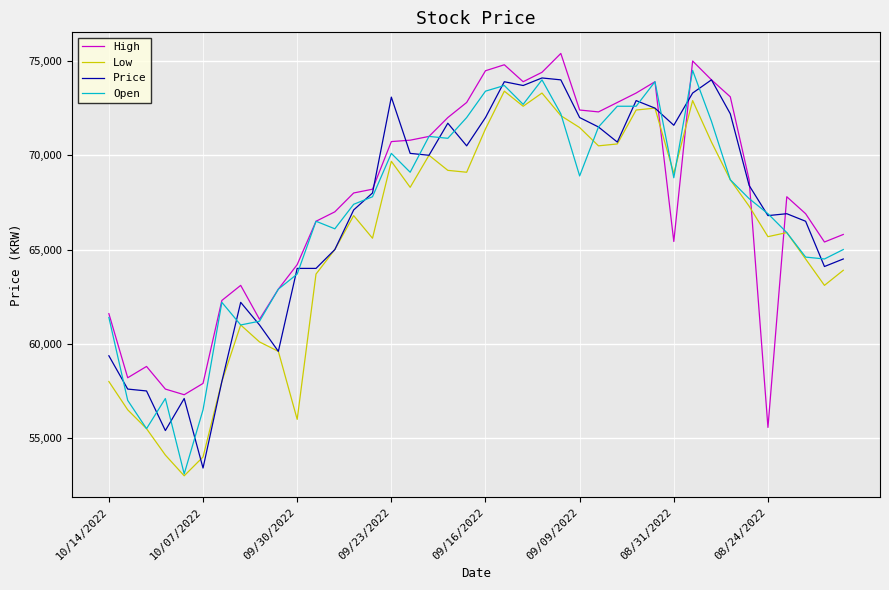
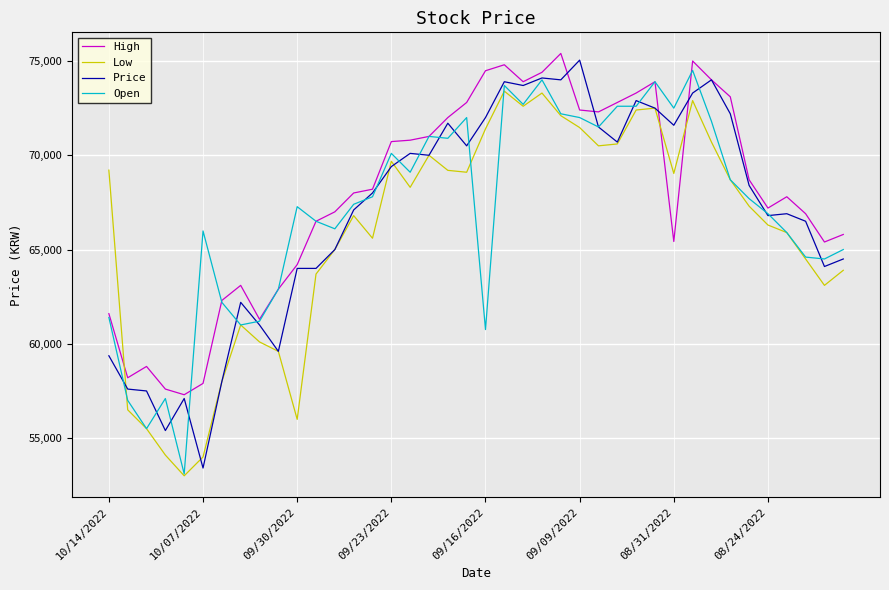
  {
    "High": {
      "10/14/2022": "61,600",
      "10/07/2022": "57,900",
      "09/30/2022": "64,200",
      "09/23/2022": "70,700",
      "09/16/2022": "74,500",
      "09/09/2022": "72,400",
      "08/31/2022": "65,400",
-     "08/24/2022": "55,600"
+     "08/24/2022": "67,200"
    },
    "Low": {
-     "10/14/2022": "58,000",
+     "10/14/2022": "69,200",
      "10/07/2022": "54,000",
      "09/30/2022": "56,000",
      "09/23/2022": "69,700",
      "09/16/2022": "71,400",
      "09/09/2022": "71,500",
      "08/31/2022": "69,000",
-     "08/24/2022": "65,700"
+     "08/24/2022": "66,300"
    },
    "Price": {
      "10/14/2022": "59,400",
      "10/07/2022": "53,400",
      "09/30/2022": "64,000",
-     "09/23/2022": "73,100",
+     "09/23/2022": "69,400",
      "09/16/2022": "72,000",
-     "09/09/2022": "72,000",
+     "09/09/2022": "75,000",
      "08/31/2022": "71,600"
    },
    "Open": {
      "10/14/2022": "61,400",
-     "10/07/2022": "56,500",
-     "09/30/2022": "63,700",
+     "10/07/2022": "66,000",
+     "09/30/2022": "67,300",
      "09/23/2022": "70,100",
-     "09/16/2022": "73,400",
-     "09/09/2022": "68,900",
-     "08/31/2022": "68,800"
+     "09/16/2022": "60,800",
+     "09/09/2022": "72,000",
+     "08/31/2022": "72,500"
    }
  }
